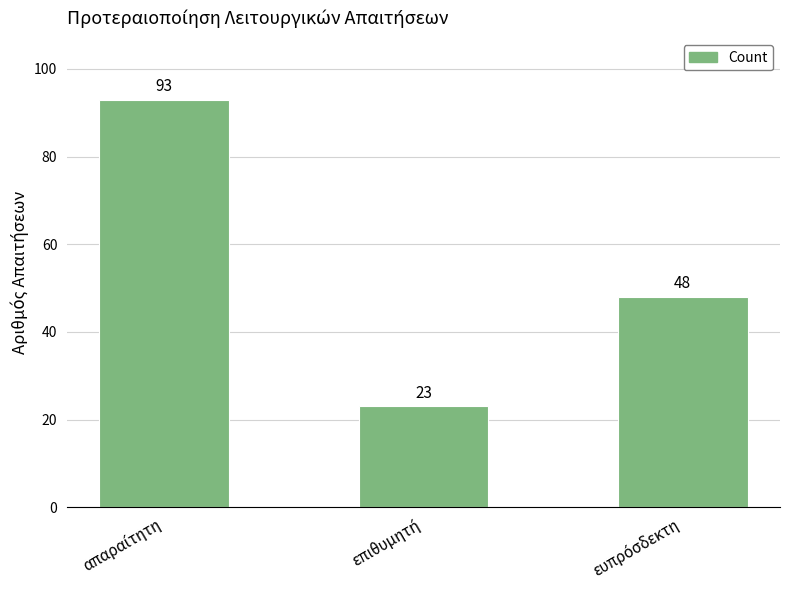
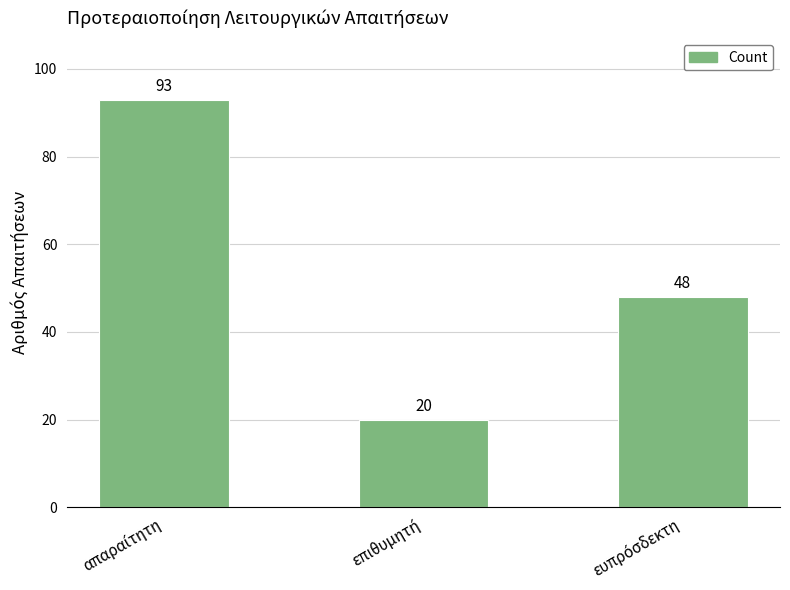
  {
    "απαραίτητη": 93,
-   "επιθυμητή": 23,
+   "επιθυμητή": 20,
    "ευπρόσδεκτη": 48
  }
